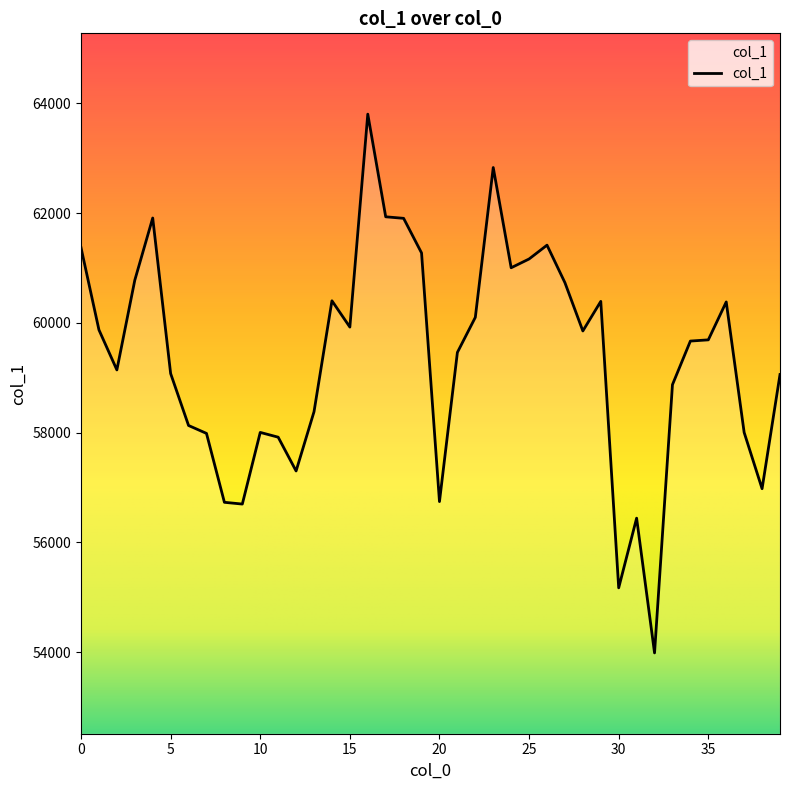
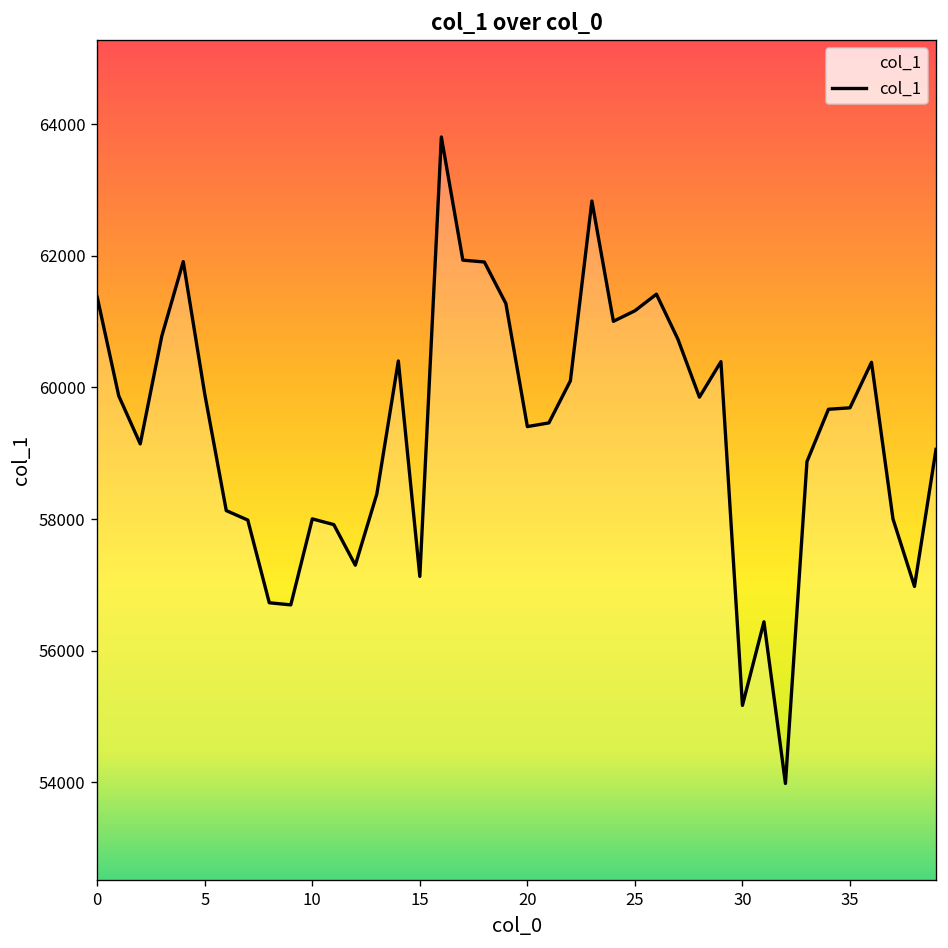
  {
    "0": 61400,
-   "5": 59100,
+   "5": 59900,
    "10": 58000,
-   "15": 59900,
-   "20": 56700,
+   "15": 57100,
+   "20": 59400,
    "25": 61200,
    "30": 55200,
    "35": 59700
  }
